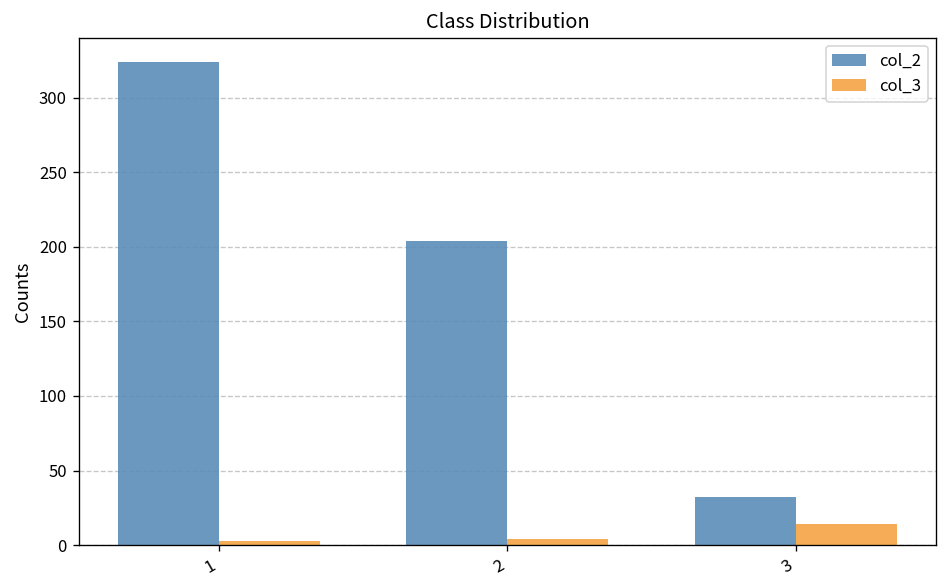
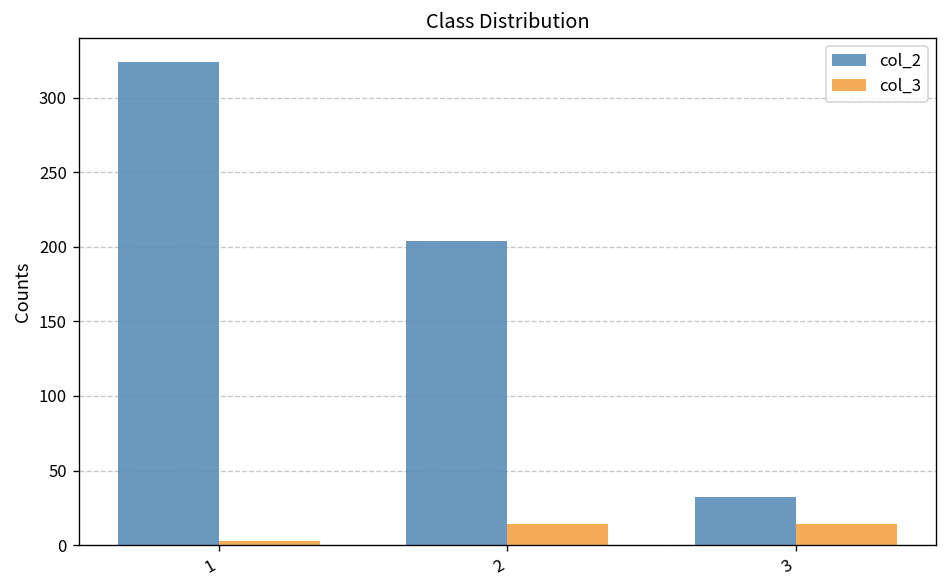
  {
    "col_2": {
      "1": 324,
      "2": 204,
      "3": 32
    },
    "col_3": {
      "1": 3,
-     "2": 4,
+     "2": 14,
      "3": 14
    }
  }
